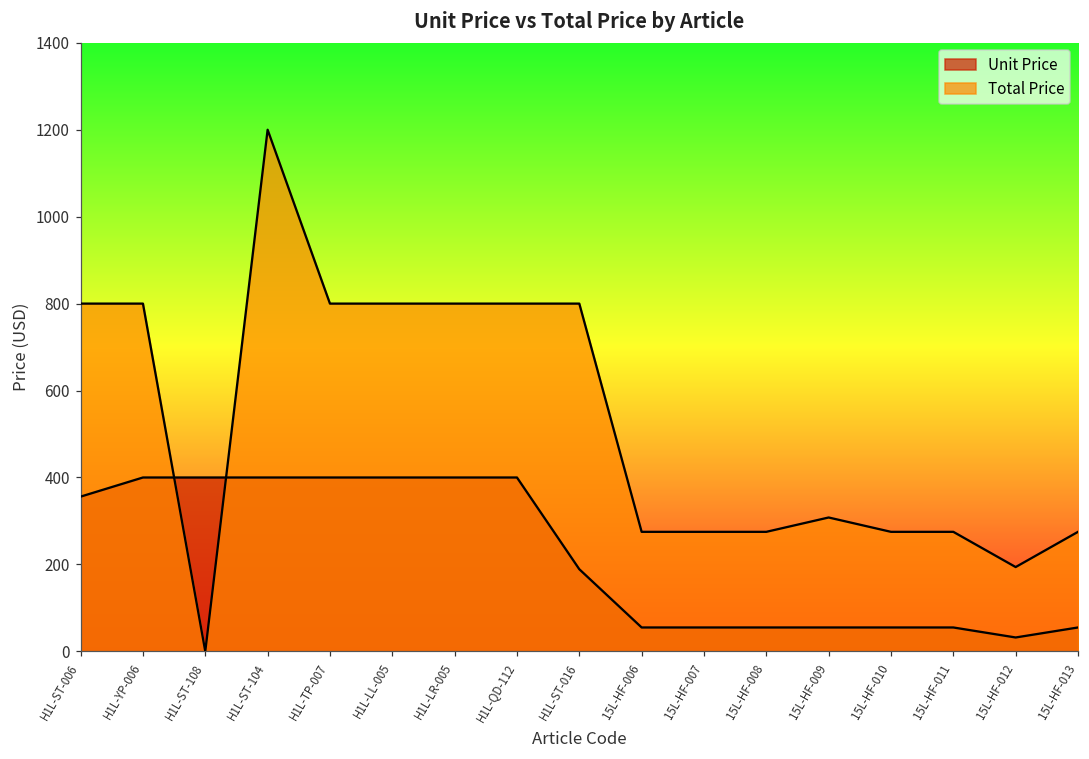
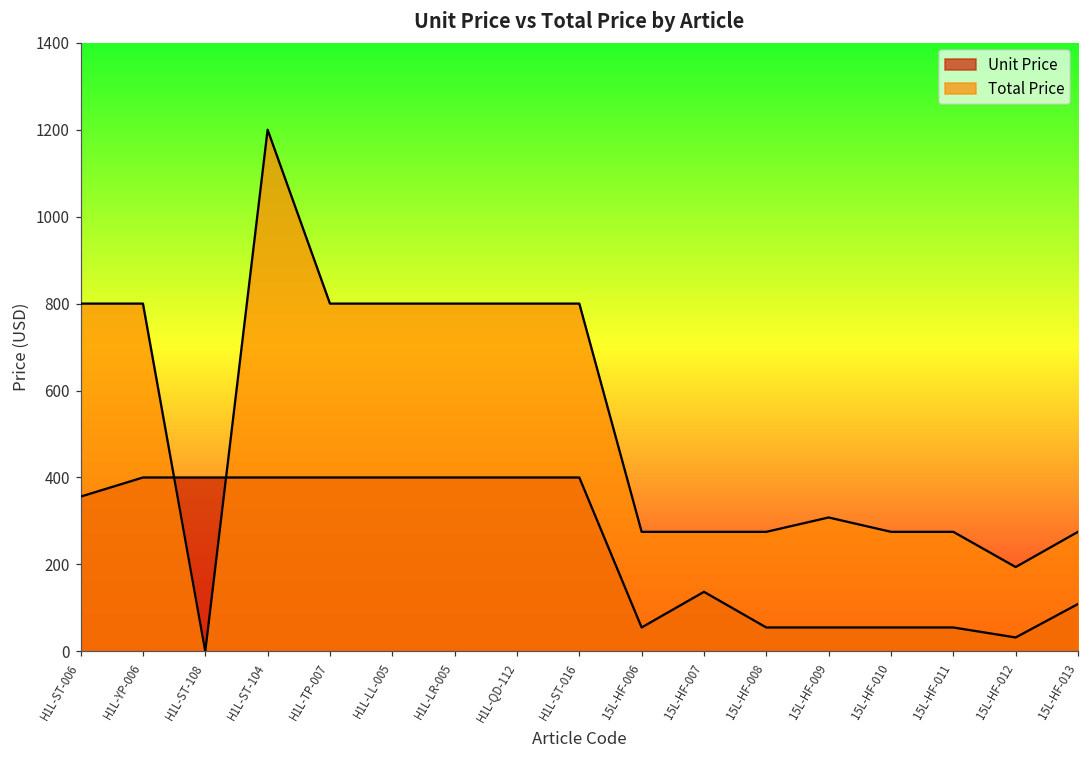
  {
    "Unit Price": {
      "H1L-ST-006": 360,
      "H1L-YP-006": 400,
      "H1L-ST-108": 400,
      "H1L-ST-104": 400,
      "H1L-TP-007": 400,
      "H1L-LL-005": 400,
      "H1L-LR-005": 400,
      "H1L-QD-112": 400,
-     "H1L-ST-016": 190,
+     "H1L-ST-016": 400,
      "15L-HF-006": 60,
-     "15L-HF-007": 60,
+     "15L-HF-007": 140,
      "15L-HF-008": 60,
      "15L-HF-009": 60,
      "15L-HF-010": 60,
      "15L-HF-011": 60,
      "15L-HF-012": 30,
-     "15L-HF-013": 60
+     "15L-HF-013": 110
    },
    "Total Price": {
      "H1L-ST-006": 800,
      "H1L-YP-006": 800,
      "H1L-ST-108": 0,
      "H1L-ST-104": 1200,
      "H1L-TP-007": 800,
      "H1L-LL-005": 800,
      "H1L-LR-005": 800,
      "H1L-QD-112": 800,
      "H1L-ST-016": 800,
      "15L-HF-006": 280,
      "15L-HF-007": 280,
      "15L-HF-008": 280,
      "15L-HF-009": 310,
      "15L-HF-010": 280,
      "15L-HF-011": 280,
      "15L-HF-012": 190,
      "15L-HF-013": 280
    }
  }
